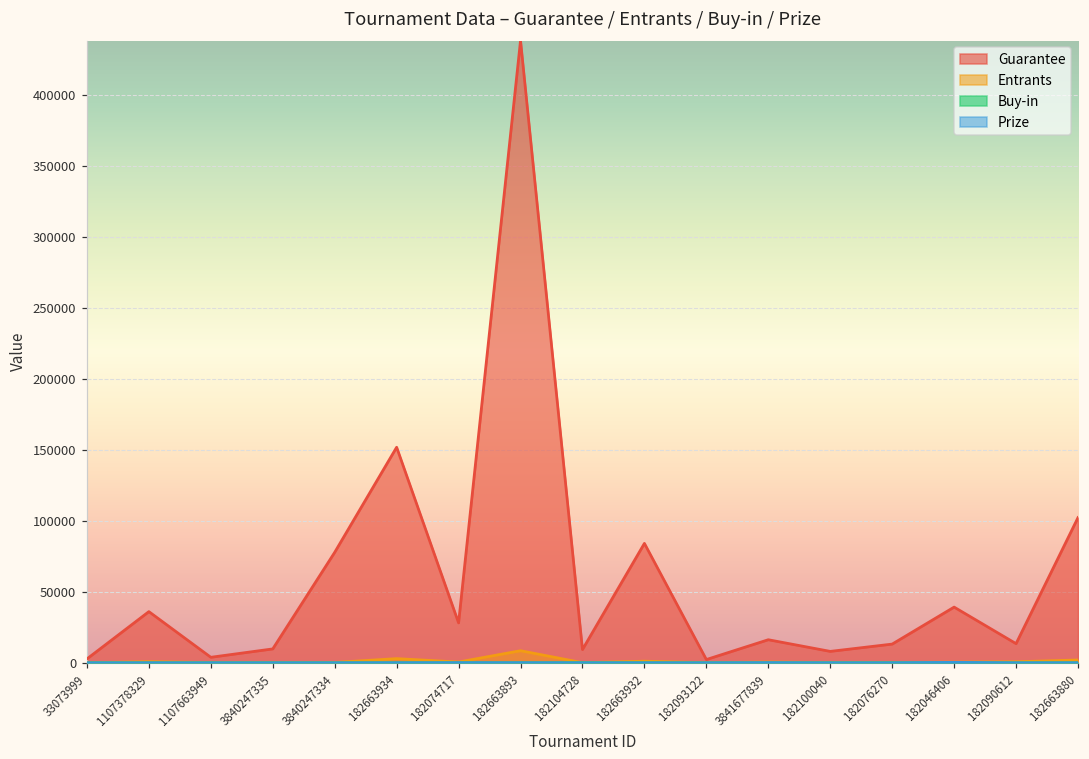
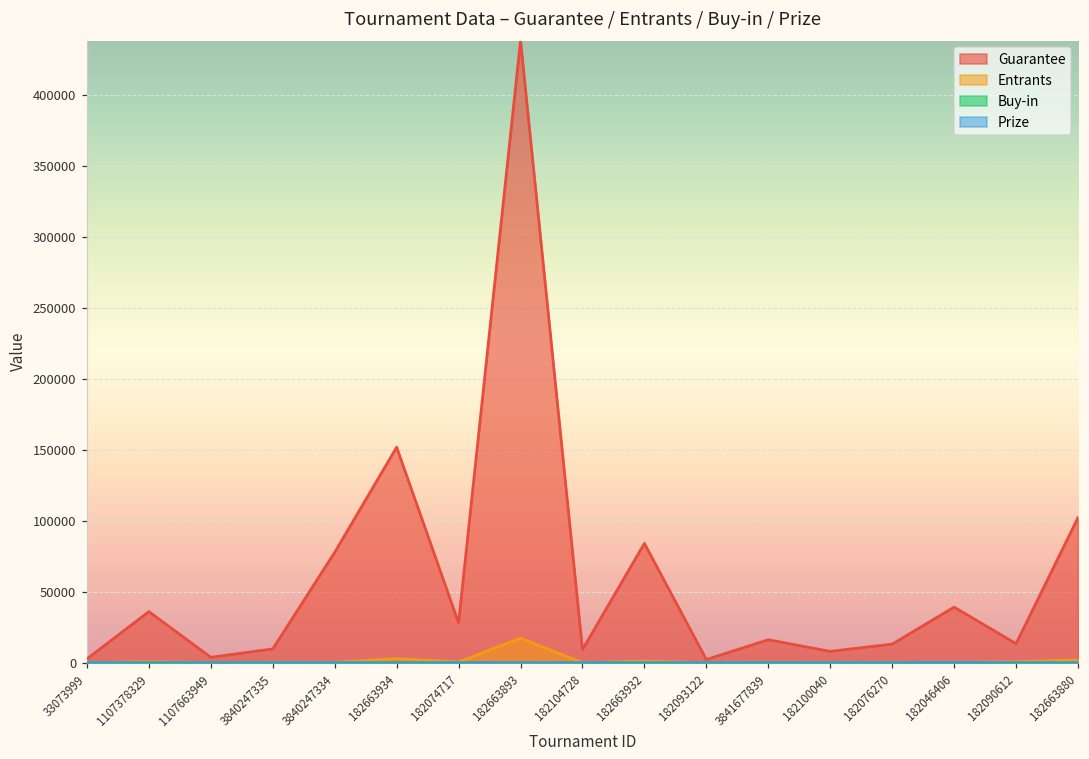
  {
    "Guarantee": {
      "33073999": 3000,
      "1107378329": 36000,
      "1107663949": 4000,
      "3840247335": 10000,
      "3840247334": 78000,
      "182663934": 152000,
      "182074717": 28000,
      "182663893": 439000,
      "182104728": 9000,
      "182663932": 84000,
      "182093122": 2000,
      "3841677839": 16000,
      "182100040": 8000,
      "182076270": 13000,
      "182046406": 39000,
      "182090612": 14000,
      "182663880": 102000
    },
    "Entrants": {
      "182663934": 3000,
-     "182663893": 9000
+     "182663893": 17000
    }
  }
